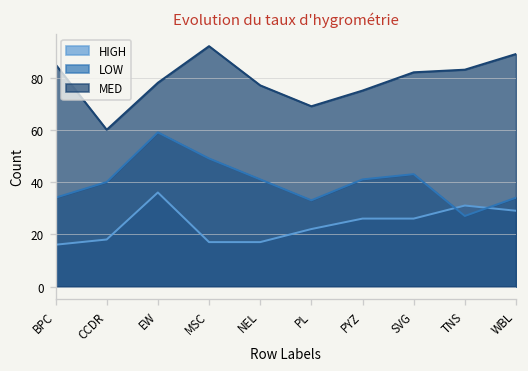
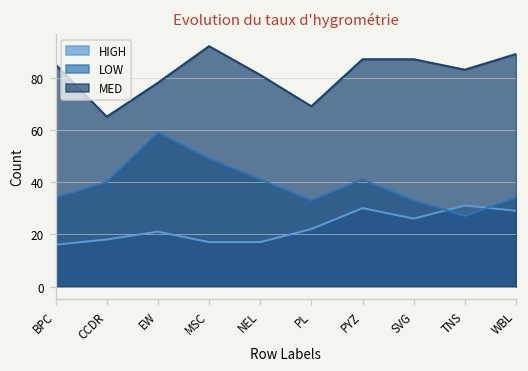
  {
    "HIGH": {
      "BPC": 16,
      "CCDR": 18,
-     "EW": 36,
+     "EW": 21,
      "MSC": 17,
      "NEL": 17,
      "PL": 22,
-     "PYZ": 26,
+     "PYZ": 30,
      "SVG": 26,
      "TNS": 31,
      "WBL": 29
    },
    "LOW": {
      "BPC": 34,
      "CCDR": 40,
      "EW": 59,
      "MSC": 49,
      "NEL": 41,
      "PL": 33,
      "PYZ": 41,
-     "SVG": 43,
+     "SVG": 33,
      "TNS": 27,
      "WBL": 34
    },
    "MED": {
      "BPC": 85,
-     "CCDR": 60,
+     "CCDR": 65,
      "EW": 78,
      "MSC": 92,
-     "NEL": 77,
+     "NEL": 81,
      "PL": 69,
-     "PYZ": 75,
-     "SVG": 82,
+     "PYZ": 87,
+     "SVG": 87,
      "TNS": 83,
      "WBL": 89
    }
  }
